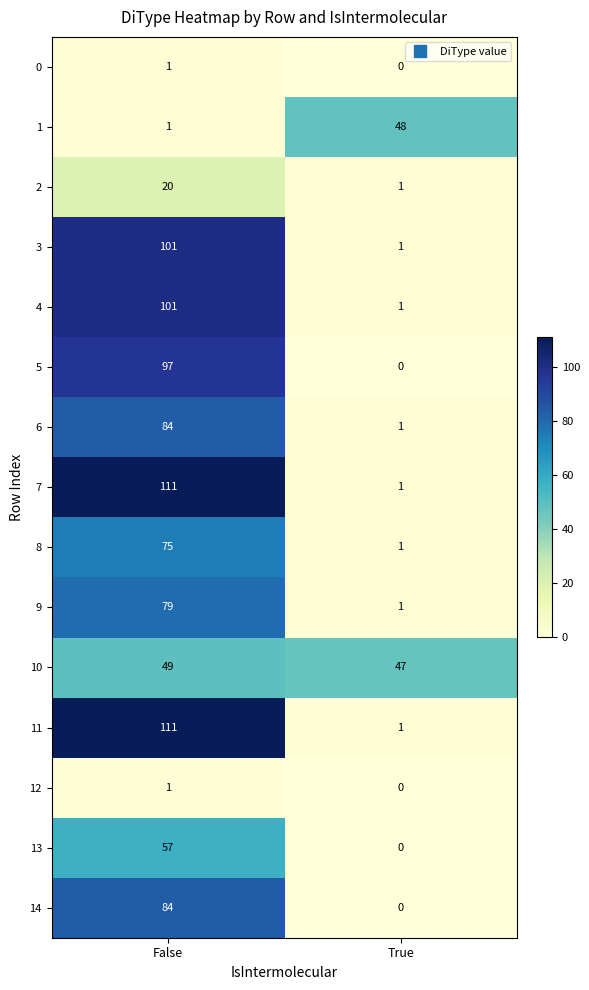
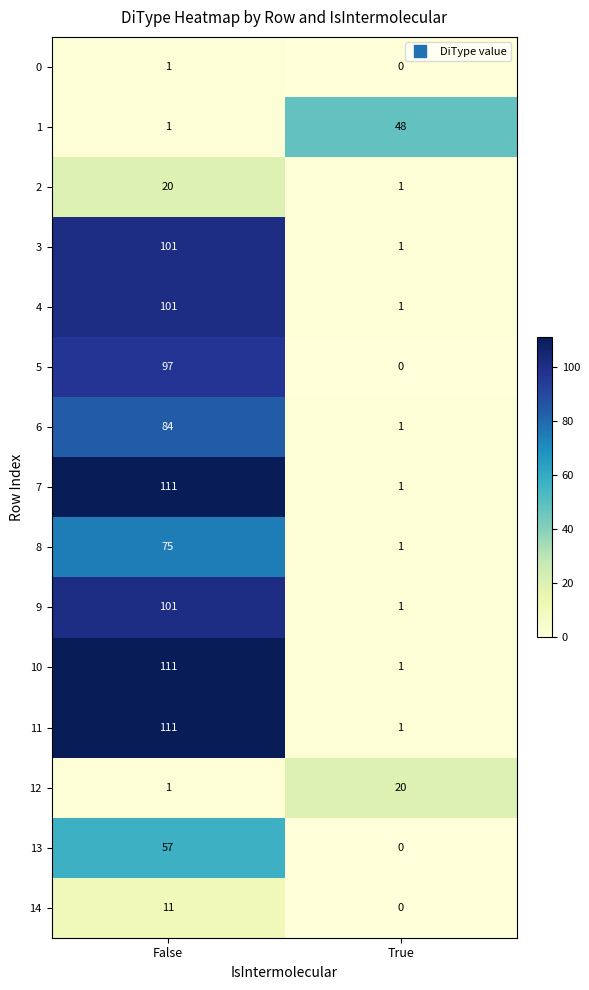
  {
    "0": {
      "False": 1,
      "True": 0
    },
    "1": {
      "False": 1,
      "True": 48
    },
    "2": {
      "False": 20,
      "True": 1
    },
    "3": {
      "False": 101,
      "True": 1
    },
    "4": {
      "False": 101,
      "True": 1
    },
    "5": {
      "False": 97,
      "True": 0
    },
    "6": {
      "False": 84,
      "True": 1
    },
    "7": {
      "False": 111,
      "True": 1
    },
    "8": {
      "False": 75,
      "True": 1
    },
    "9": {
-     "False": 79,
+     "False": 101,
      "True": 1
    },
    "10": {
-     "False": 49,
-     "True": 47
+     "False": 111,
+     "True": 1
    },
    "11": {
      "False": 111,
      "True": 1
    },
    "12": {
      "False": 1,
-     "True": 0
+     "True": 20
    },
    "13": {
      "False": 57,
      "True": 0
    },
    "14": {
-     "False": 84,
+     "False": 11,
      "True": 0
    }
  }
